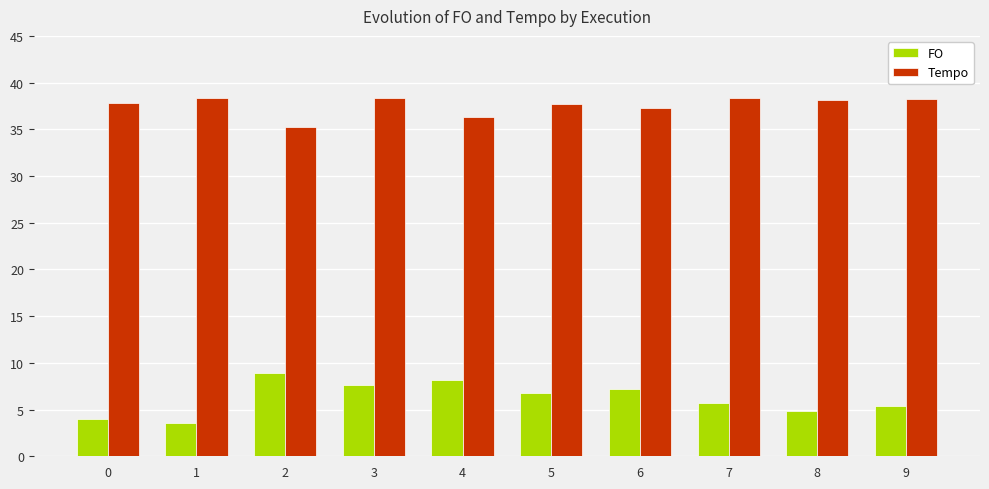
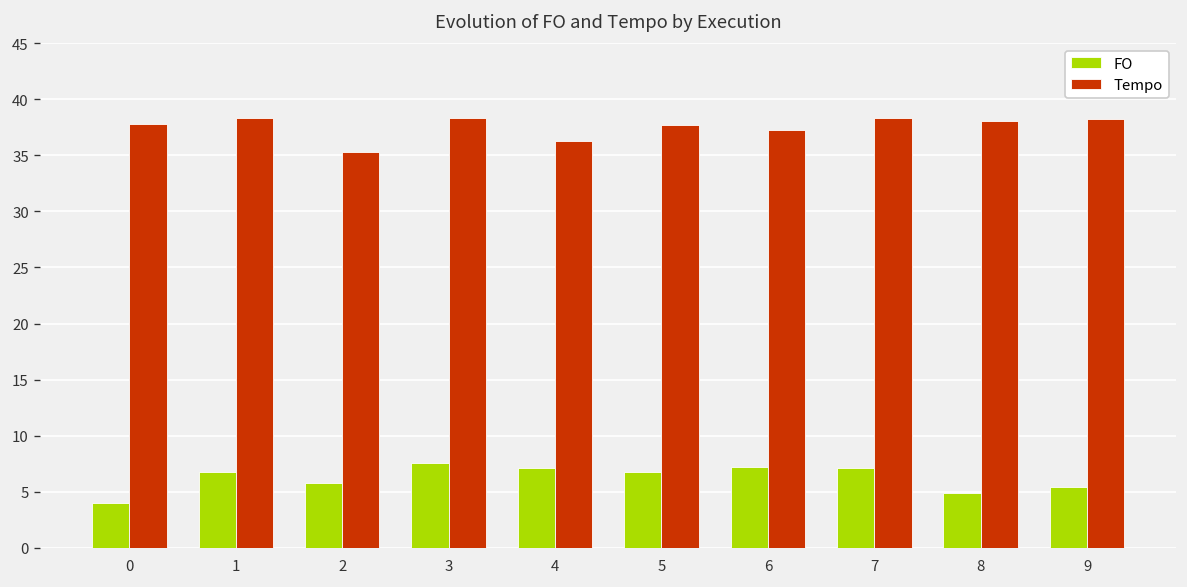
  {
    "FO": {
      "0": 4,
-     "1": 4,
-     "2": 9,
+     "1": 7,
+     "2": 6,
      "3": 8,
-     "4": 8,
+     "4": 7,
      "5": 7,
      "6": 7,
-     "7": 6,
+     "7": 7,
      "8": 5,
      "9": 5
    },
    "Tempo": {
      "0": 38,
      "1": 38,
      "2": 35,
      "3": 38,
      "4": 36,
      "5": 38,
      "6": 37,
      "7": 38,
      "8": 38,
      "9": 38
    }
  }
